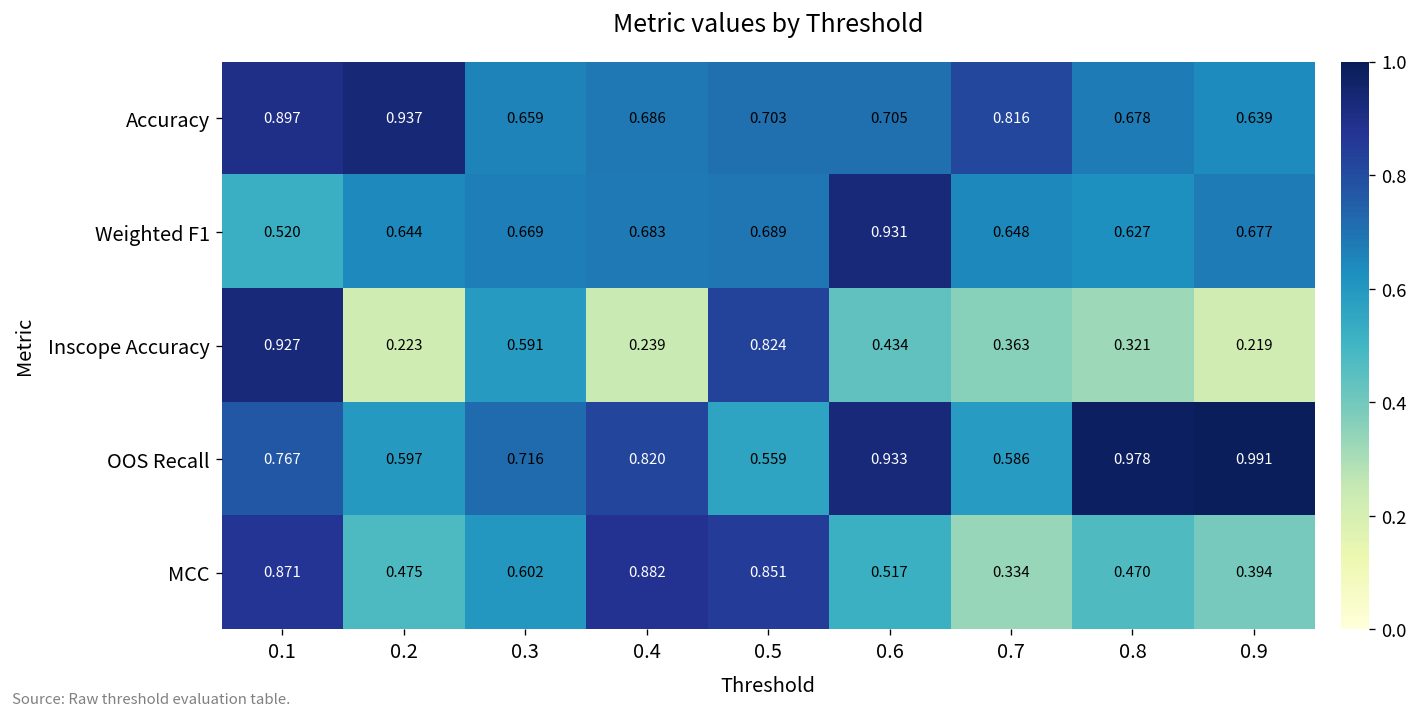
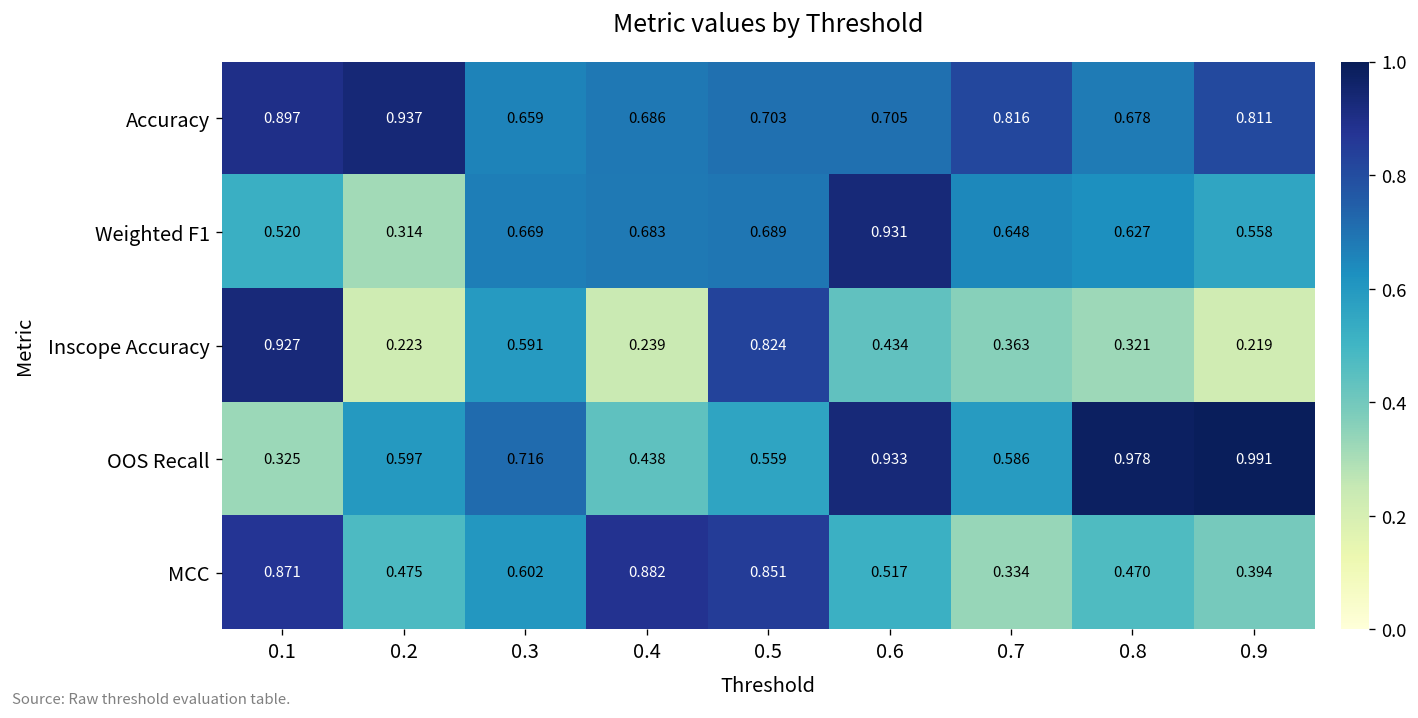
  {
    "Accuracy": {
      "0.1": 0.897,
      "0.2": 0.937,
      "0.3": 0.659,
      "0.4": 0.686,
      "0.5": 0.703,
      "0.6": 0.705,
      "0.7": 0.816,
      "0.8": 0.678,
-     "0.9": 0.639
+     "0.9": 0.811
    },
    "Weighted F1": {
      "0.1": 0.520,
-     "0.2": 0.644,
+     "0.2": 0.314,
      "0.3": 0.669,
      "0.4": 0.683,
      "0.5": 0.689,
      "0.6": 0.931,
      "0.7": 0.648,
      "0.8": 0.627,
-     "0.9": 0.677
+     "0.9": 0.558
    },
    "Inscope Accuracy": {
      "0.1": 0.927,
      "0.2": 0.223,
      "0.3": 0.591,
      "0.4": 0.239,
      "0.5": 0.824,
      "0.6": 0.434,
      "0.7": 0.363,
      "0.8": 0.321,
      "0.9": 0.219
    },
    "OOS Recall": {
-     "0.1": 0.767,
+     "0.1": 0.325,
      "0.2": 0.597,
      "0.3": 0.716,
-     "0.4": 0.820,
+     "0.4": 0.438,
      "0.5": 0.559,
      "0.6": 0.933,
      "0.7": 0.586,
      "0.8": 0.978,
      "0.9": 0.991
    },
    "MCC": {
      "0.1": 0.871,
      "0.2": 0.475,
      "0.3": 0.602,
      "0.4": 0.882,
      "0.5": 0.851,
      "0.6": 0.517,
      "0.7": 0.334,
      "0.8": 0.470,
      "0.9": 0.394
    }
  }
